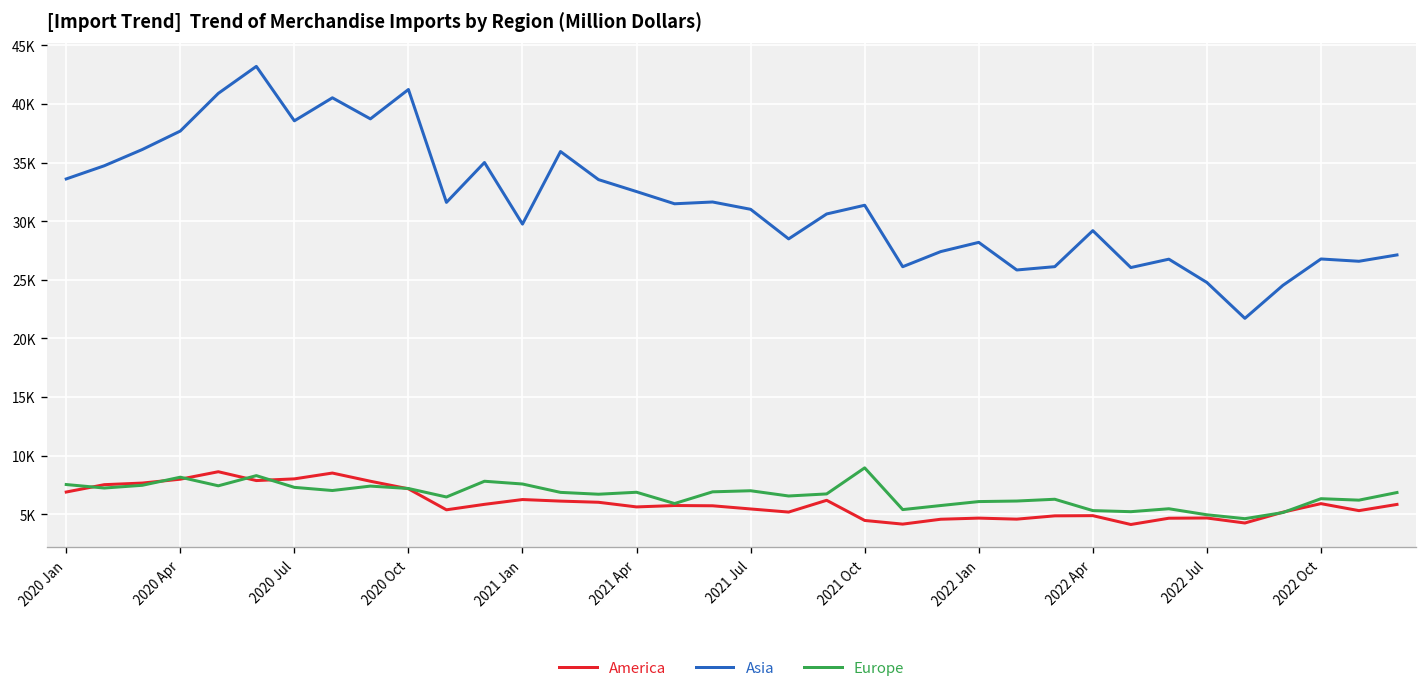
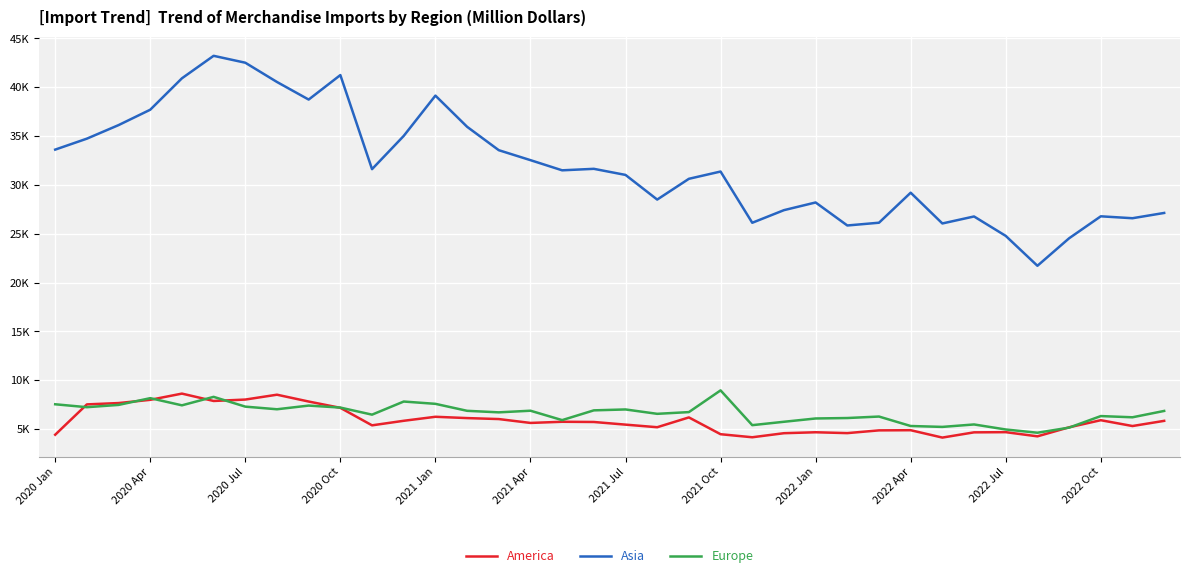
  {
    "America": {
-     "2020 Jan": 7000,
+     "2020 Jan": 4000,
      "2020 Jul": 8000,
      "2021 Jan": 6000,
      "2021 Apr": 6000,
      "2021 Jul": 5000,
      "2021 Oct": 4000,
      "2022 Jan": 5000,
      "2022 Apr": 5000,
      "2022 Jul": 5000,
      "2022 Oct": 6000
    },
    "Asia": {
      "2020 Jan": 34000,
      "2020 Apr": 38000,
-     "2020 Jul": 39000,
+     "2020 Jul": 43000,
      "2020 Oct": 41000,
-     "2021 Jan": 30000,
+     "2021 Jan": 39000,
      "2021 Apr": 33000,
      "2021 Jul": 31000,
      "2021 Oct": 31000,
      "2022 Jan": 28000,
      "2022 Apr": 29000,
      "2022 Jul": 25000,
      "2022 Oct": 27000
    },
    "Europe": {
      "2020 Jan": 8000,
      "2020 Jul": 7000,
      "2021 Jan": 8000,
      "2021 Apr": 7000,
      "2021 Jul": 7000,
      "2021 Oct": 9000,
      "2022 Jan": 6000,
      "2022 Apr": 5000,
      "2022 Jul": 5000,
      "2022 Oct": 6000
    }
  }
